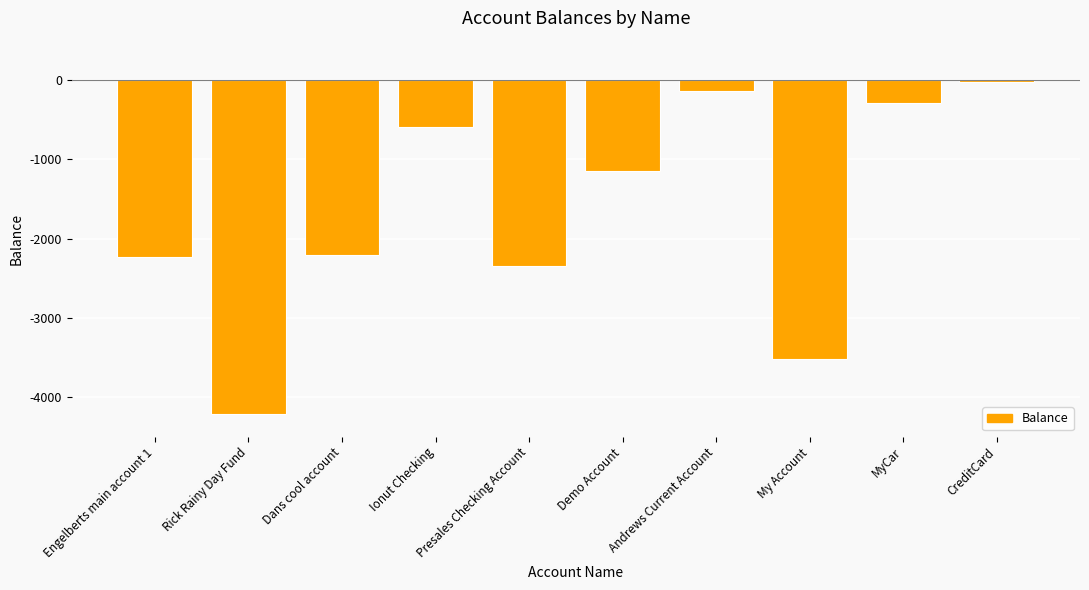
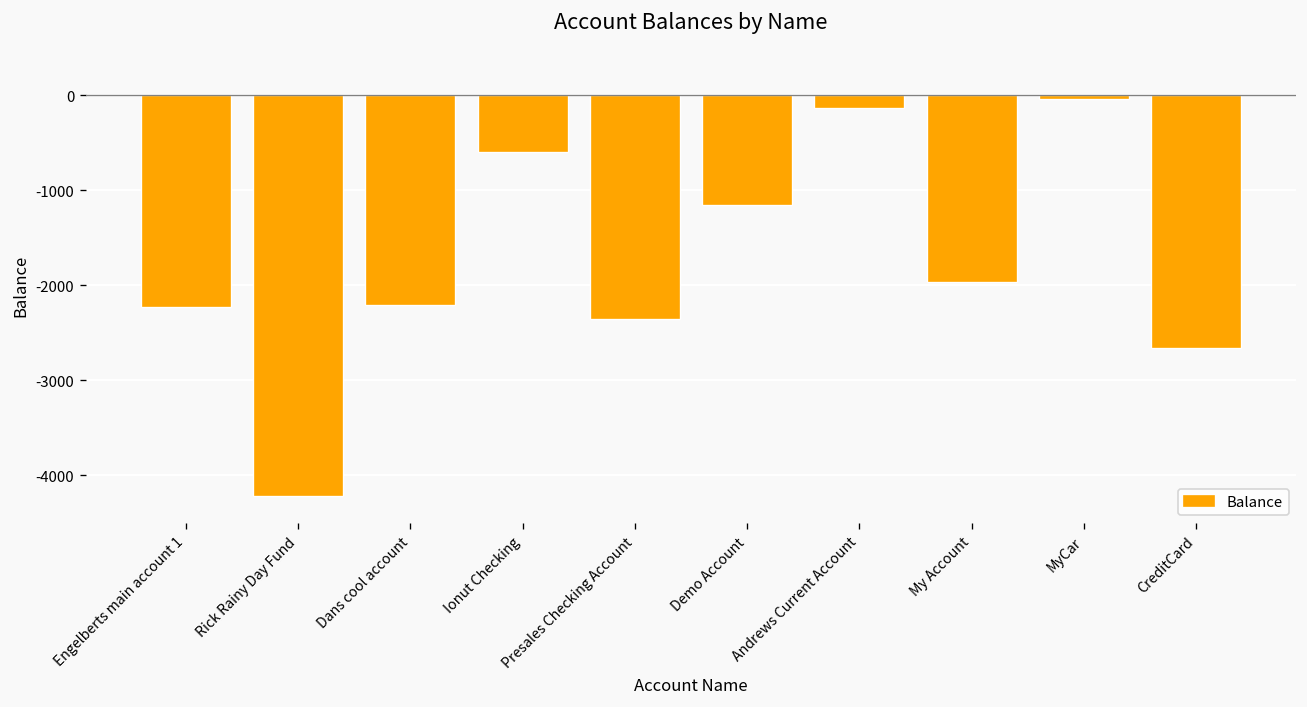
  {
    "Engelberts main account 1": -2200,
    "Rick Rainy Day Fund": -4200,
    "Dans cool account": -2200,
    "Ionut Checking": -600,
    "Presales Checking Account": -2400,
    "Demo Account": -1200,
    "Andrews Current Account": -100,
-   "My Account": -3500,
-   "MyCar": -300,
-   "CreditCard": 0
+   "My Account": -2000,
+   "MyCar": 0,
+   "CreditCard": -2700
  }
